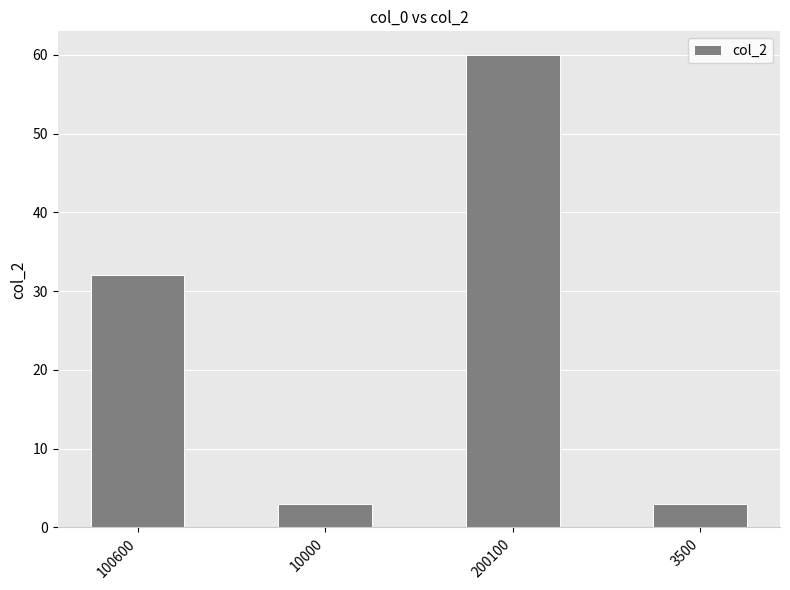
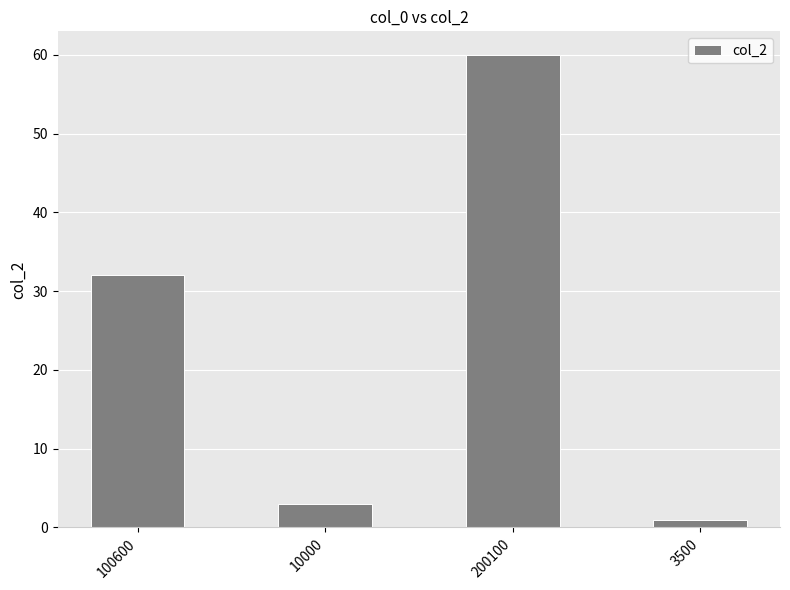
  {
    "100600": 32,
    "10000": 3,
    "200100": 60,
-   "3500": 3
+   "3500": 1
  }
